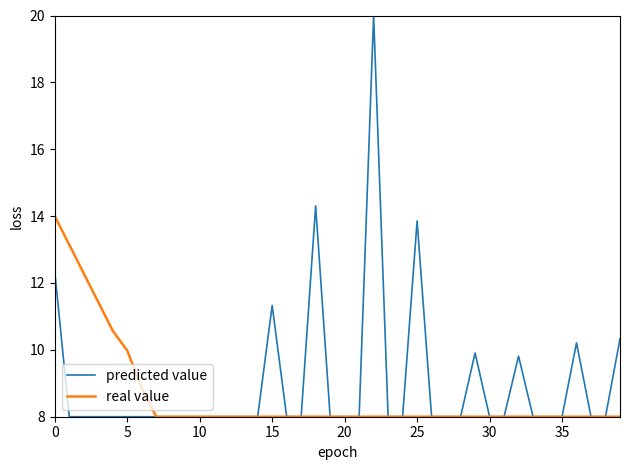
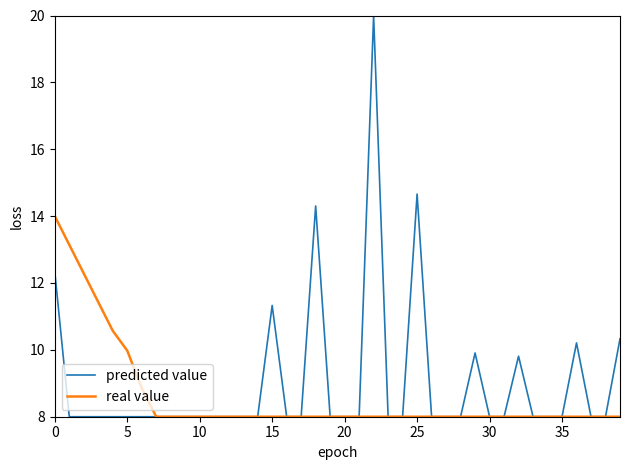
  {
    "predicted value": {
      "0": 12.3,
      "5": 8.0,
      "15": 11.3,
-     "25": 13.9
+     "25": 14.7
    },
    "real value": {
      "0": 14.0,
      "5": 10.0,
      "15": 8.0,
      "25": 8.0
    }
  }
